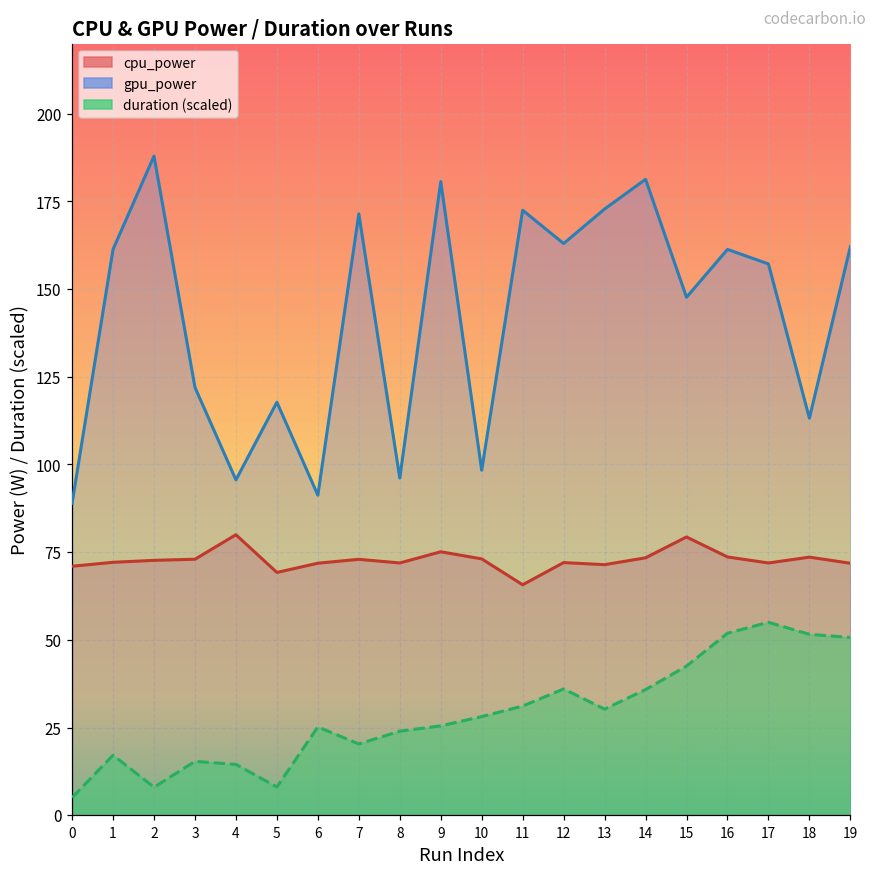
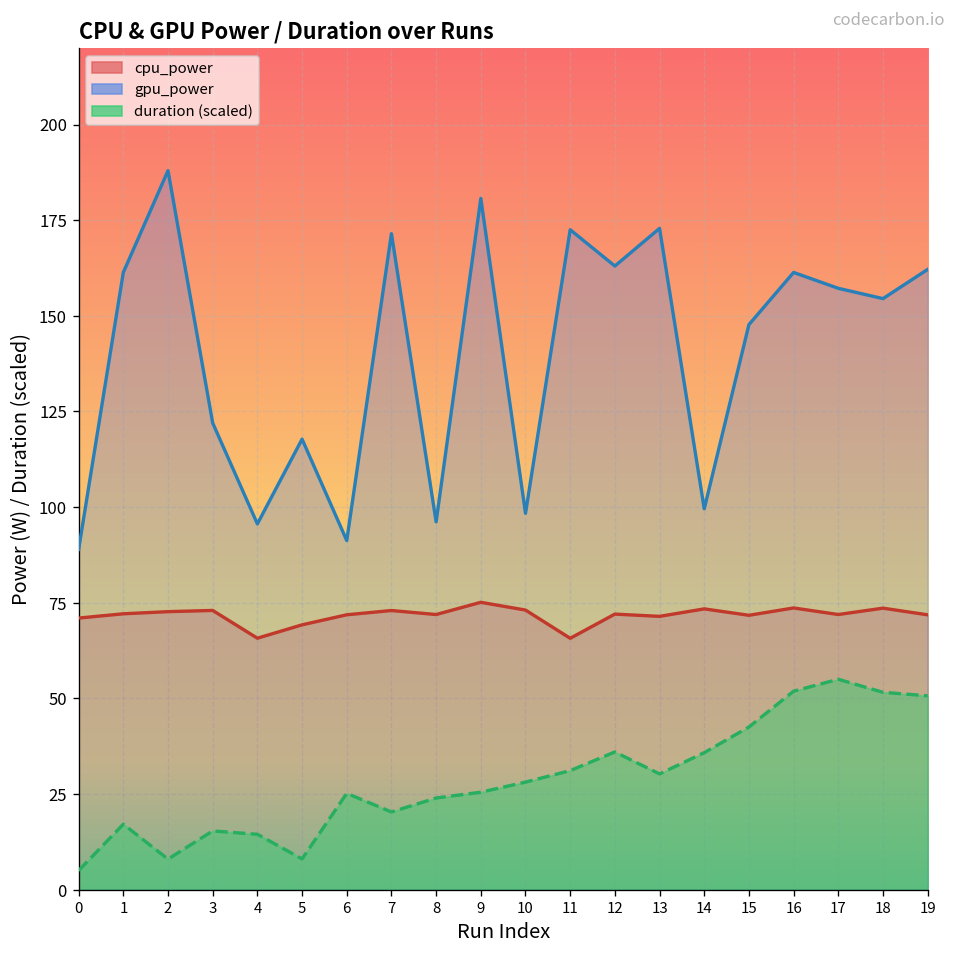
  {
    "cpu_power": {
      "0": 71,
      "1": 72,
      "2": 73,
      "3": 73,
-     "4": 80,
+     "4": 66,
      "5": 69,
      "6": 72,
      "7": 73,
      "8": 72,
      "9": 75,
      "10": 73,
      "11": 66,
      "12": 72,
      "13": 71,
      "14": 73,
-     "15": 79,
+     "15": 72,
      "16": 74,
      "17": 72,
      "18": 74,
      "19": 72
    },
    "gpu_power": {
      "0": 89,
      "1": 161,
      "2": 188,
      "3": 122,
      "4": 96,
      "5": 118,
      "6": 91,
      "7": 171,
      "8": 96,
      "9": 181,
      "10": 98,
      "11": 173,
      "12": 163,
      "13": 173,
-     "14": 181,
+     "14": 100,
      "15": 148,
      "16": 161,
      "17": 157,
-     "18": 113,
+     "18": 154,
      "19": 162
    },
    "duration (scaled)": {
      "0": 5,
      "1": 17,
      "2": 8,
      "3": 15,
      "4": 14,
      "5": 8,
      "6": 25,
      "7": 20,
      "8": 24,
      "9": 25,
      "10": 28,
      "11": 31,
      "12": 36,
      "13": 30,
      "14": 36,
      "15": 43,
      "16": 52,
      "17": 55,
      "18": 52,
      "19": 51
    }
  }
